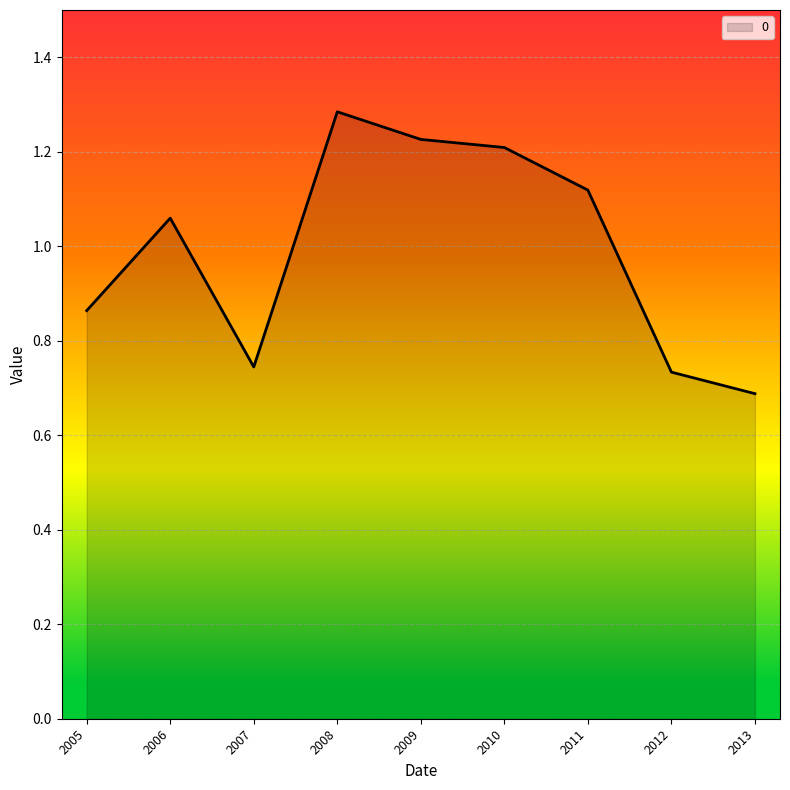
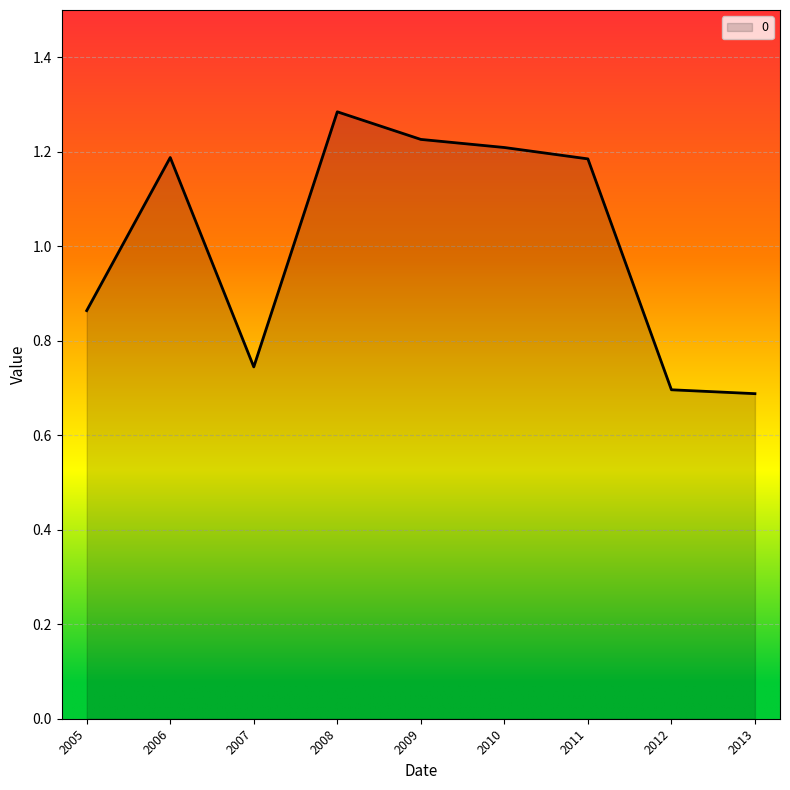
  {
    "2005": 0.86,
-   "2006": 1.06,
+   "2006": 1.19,
    "2007": 0.74,
    "2008": 1.28,
    "2009": 1.23,
    "2010": 1.21,
-   "2011": 1.12,
-   "2012": 0.73,
+   "2011": 1.18,
+   "2012": 0.70,
    "2013": 0.69
  }
